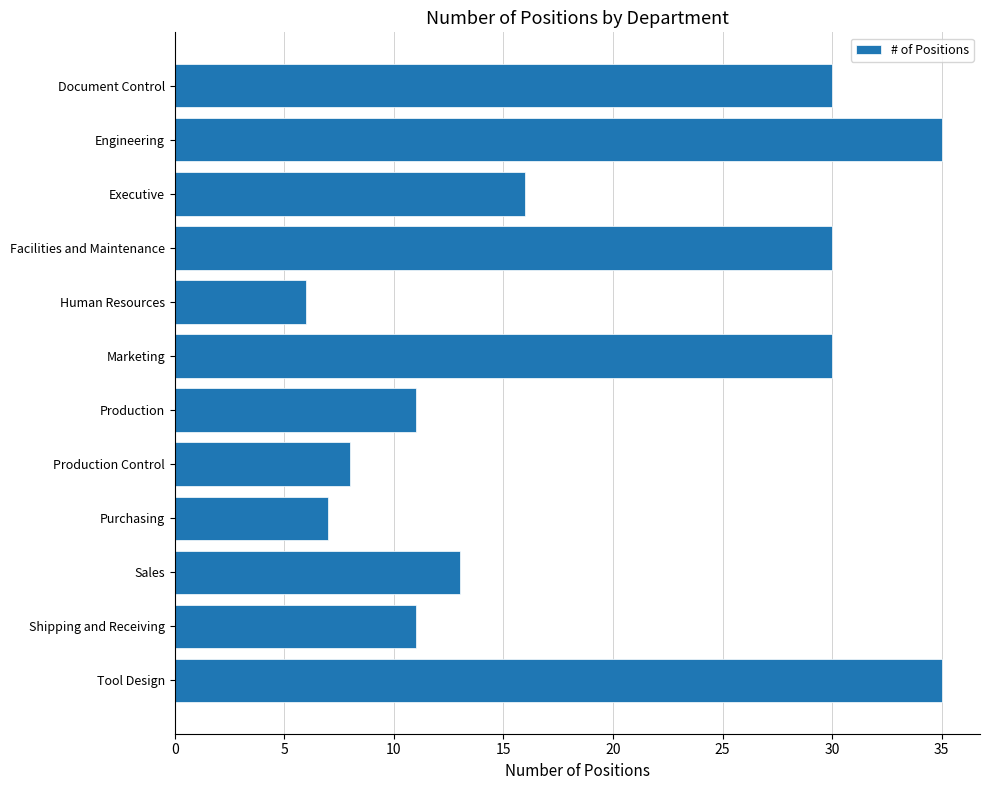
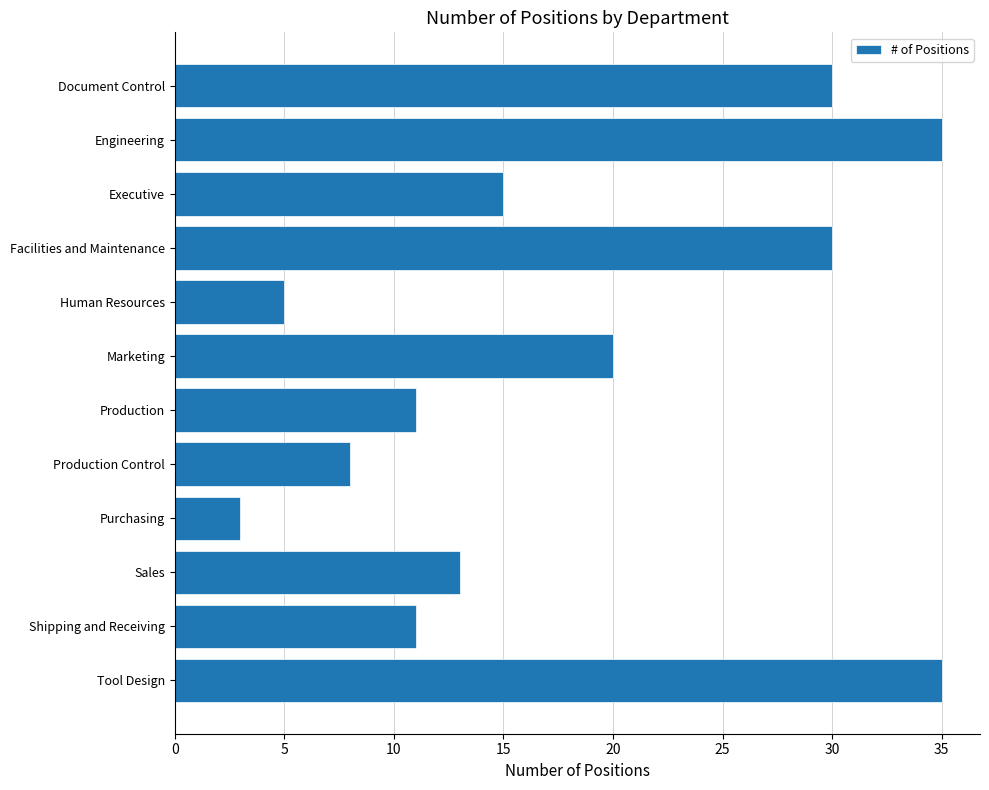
  {
    "Document Control": 30,
    "Engineering": 35,
-   "Executive": 16,
+   "Executive": 15,
    "Facilities and Maintenance": 30,
-   "Human Resources": 6,
-   "Marketing": 30,
+   "Human Resources": 5,
+   "Marketing": 20,
    "Production": 11,
    "Production Control": 8,
-   "Purchasing": 7,
+   "Purchasing": 3,
    "Sales": 13,
    "Shipping and Receiving": 11,
    "Tool Design": 35
  }
